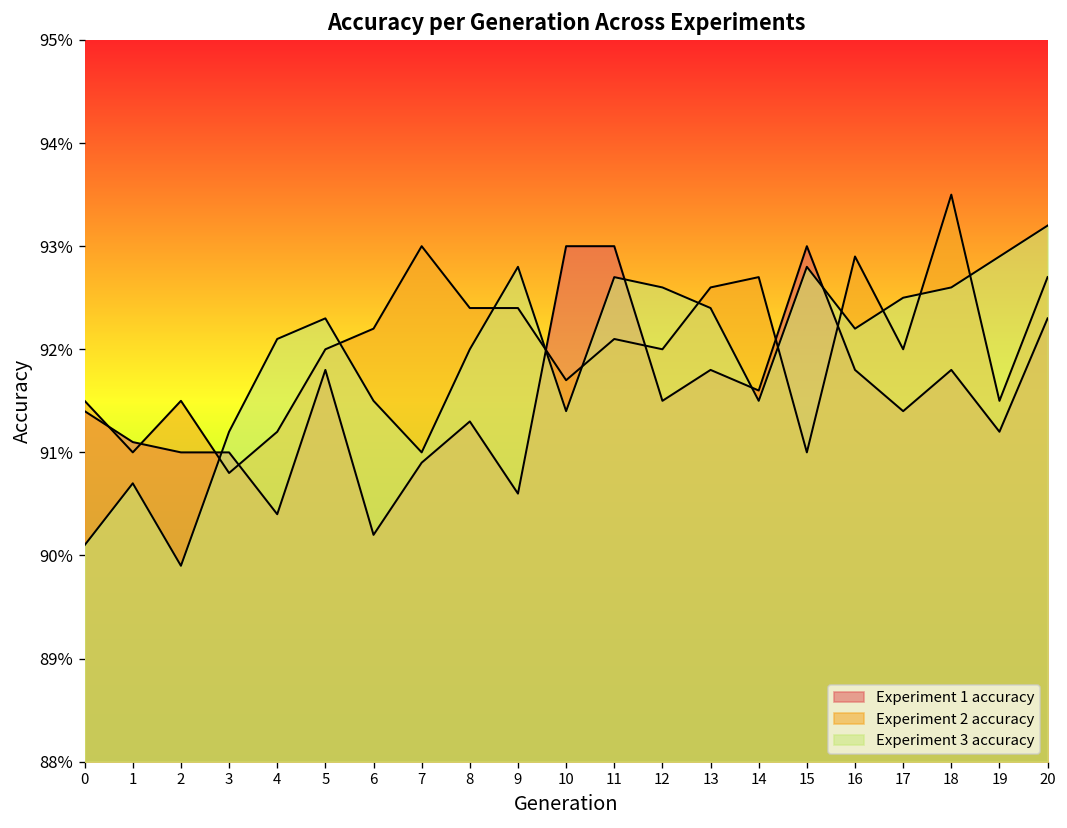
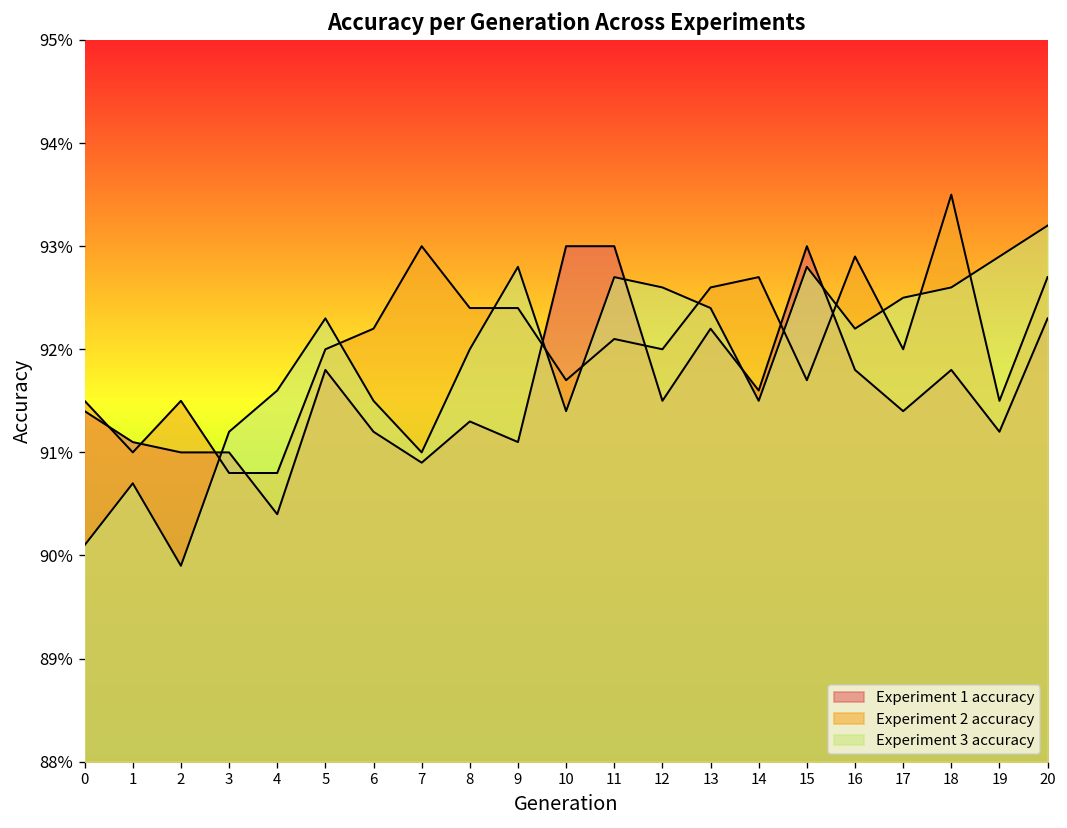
  {
    "Experiment 1 accuracy": {
      "0": "91.4%",
      "1": "91.1%",
      "2": "91.0%",
      "3": "91.0%",
      "4": "90.4%",
      "5": "91.8%",
-     "6": "90.2%",
+     "6": "91.2%",
      "7": "90.9%",
      "8": "91.3%",
-     "9": "90.6%",
+     "9": "91.1%",
      "10": "93.0%",
      "11": "93.0%",
      "12": "91.5%",
-     "13": "91.8%",
+     "13": "92.2%",
      "14": "91.6%",
      "15": "93.0%",
      "16": "91.8%",
      "17": "91.4%",
      "18": "91.8%",
      "19": "91.2%",
      "20": "92.3%"
    },
    "Experiment 2 accuracy": {
      "0": "91.5%",
      "1": "91.0%",
      "2": "91.5%",
      "3": "90.8%",
-     "4": "91.2%",
+     "4": "90.8%",
      "5": "92.0%",
      "6": "92.2%",
      "7": "93.0%",
      "8": "92.4%",
      "9": "92.4%",
      "10": "91.7%",
      "11": "92.1%",
      "12": "92.0%",
      "13": "92.6%",
      "14": "92.7%",
-     "15": "91.0%",
+     "15": "91.7%",
      "16": "92.9%",
      "17": "92.0%",
      "18": "93.5%",
      "19": "91.5%",
      "20": "92.7%"
    },
    "Experiment 3 accuracy": {
      "0": "90.1%",
      "1": "90.7%",
      "2": "89.9%",
      "3": "91.2%",
-     "4": "92.1%",
+     "4": "91.6%",
      "5": "92.3%",
      "6": "91.5%",
      "7": "91.0%",
      "8": "92.0%",
      "9": "92.8%",
      "10": "91.4%",
      "11": "92.7%",
      "12": "92.6%",
      "13": "92.4%",
      "14": "91.5%",
      "15": "92.8%",
      "16": "92.2%",
      "17": "92.5%",
      "18": "92.6%",
      "19": "92.9%",
      "20": "93.2%"
    }
  }
